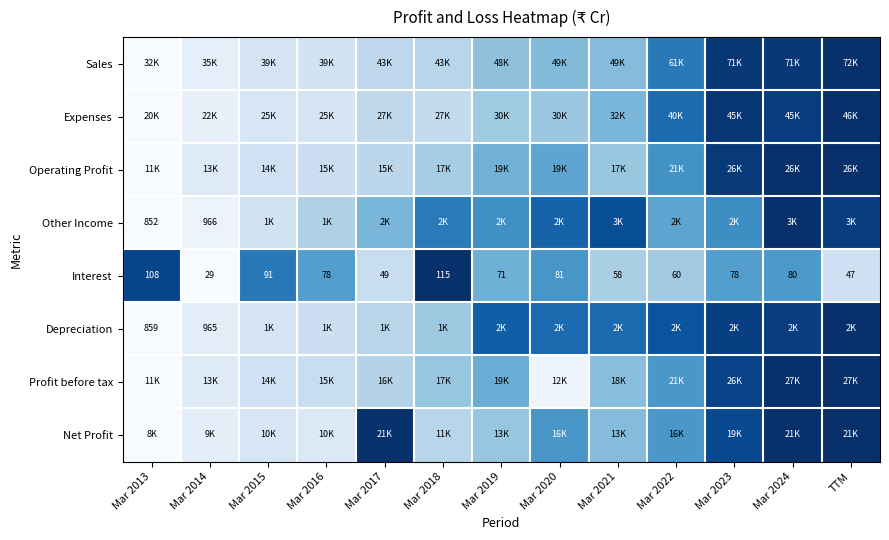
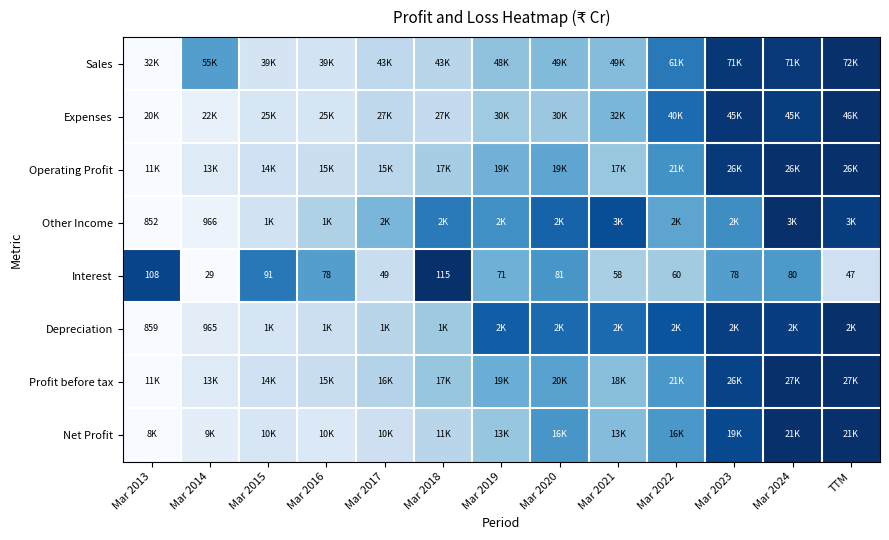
  {
    "Sales": {
      "Mar 2013": "32K",
-     "Mar 2014": "35K",
+     "Mar 2014": "55K",
      "Mar 2015": "39K",
      "Mar 2016": "39K",
      "Mar 2017": "43K",
      "Mar 2018": "43K",
      "Mar 2019": "48K",
      "Mar 2020": "49K",
      "Mar 2021": "49K",
      "Mar 2022": "61K",
      "Mar 2023": "71K",
      "Mar 2024": "71K",
      "TTM": "72K"
    },
    "Expenses": {
      "Mar 2013": "20K",
      "Mar 2014": "22K",
      "Mar 2015": "25K",
      "Mar 2016": "25K",
      "Mar 2017": "27K",
      "Mar 2018": "27K",
      "Mar 2019": "30K",
      "Mar 2020": "30K",
      "Mar 2021": "32K",
      "Mar 2022": "40K",
      "Mar 2023": "45K",
      "Mar 2024": "45K",
      "TTM": "46K"
    },
    "Operating Profit": {
      "Mar 2013": "11K",
      "Mar 2014": "13K",
      "Mar 2015": "14K",
      "Mar 2016": "15K",
      "Mar 2017": "15K",
      "Mar 2018": "17K",
      "Mar 2019": "19K",
      "Mar 2020": "19K",
      "Mar 2021": "17K",
      "Mar 2022": "21K",
      "Mar 2023": "26K",
      "Mar 2024": "26K",
      "TTM": "26K"
    },
    "Other Income": {
      "Mar 2013": "852",
      "Mar 2014": "966",
      "Mar 2015": "1K",
      "Mar 2016": "1K",
      "Mar 2017": "2K",
      "Mar 2018": "2K",
      "Mar 2019": "2K",
      "Mar 2020": "2K",
      "Mar 2021": "3K",
      "Mar 2022": "2K",
      "Mar 2023": "2K",
      "Mar 2024": "3K",
      "TTM": "3K"
    },
    "Interest": {
      "Mar 2013": "108",
      "Mar 2014": "29",
      "Mar 2015": "91",
      "Mar 2016": "78",
      "Mar 2017": "49",
      "Mar 2018": "115",
      "Mar 2019": "71",
      "Mar 2020": "81",
      "Mar 2021": "58",
      "Mar 2022": "60",
      "Mar 2023": "78",
      "Mar 2024": "80",
      "TTM": "47"
    },
    "Depreciation": {
      "Mar 2013": "859",
      "Mar 2014": "965",
      "Mar 2015": "1K",
      "Mar 2016": "1K",
      "Mar 2017": "1K",
      "Mar 2018": "1K",
      "Mar 2019": "2K",
      "Mar 2020": "2K",
      "Mar 2021": "2K",
      "Mar 2022": "2K",
      "Mar 2023": "2K",
      "Mar 2024": "2K",
      "TTM": "2K"
    },
    "Profit before tax": {
      "Mar 2013": "11K",
      "Mar 2014": "13K",
      "Mar 2015": "14K",
      "Mar 2016": "15K",
      "Mar 2017": "16K",
      "Mar 2018": "17K",
      "Mar 2019": "19K",
-     "Mar 2020": "12K",
+     "Mar 2020": "20K",
      "Mar 2021": "18K",
      "Mar 2022": "21K",
      "Mar 2023": "26K",
      "Mar 2024": "27K",
      "TTM": "27K"
    },
    "Net Profit": {
      "Mar 2013": "8K",
      "Mar 2014": "9K",
      "Mar 2015": "10K",
      "Mar 2016": "10K",
-     "Mar 2017": "21K",
+     "Mar 2017": "10K",
      "Mar 2018": "11K",
      "Mar 2019": "13K",
      "Mar 2020": "16K",
      "Mar 2021": "13K",
      "Mar 2022": "16K",
      "Mar 2023": "19K",
      "Mar 2024": "21K",
      "TTM": "21K"
    }
  }
